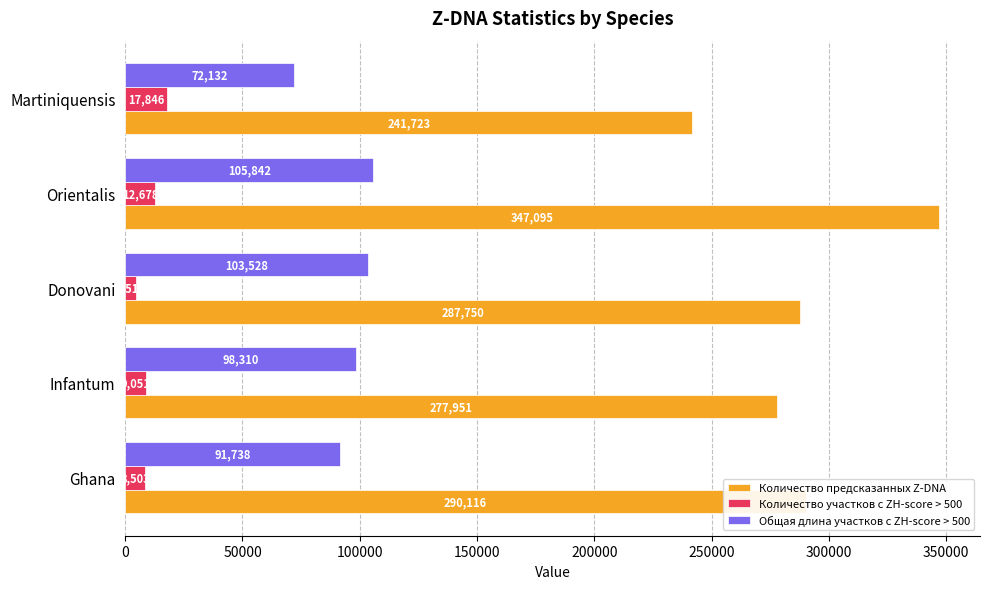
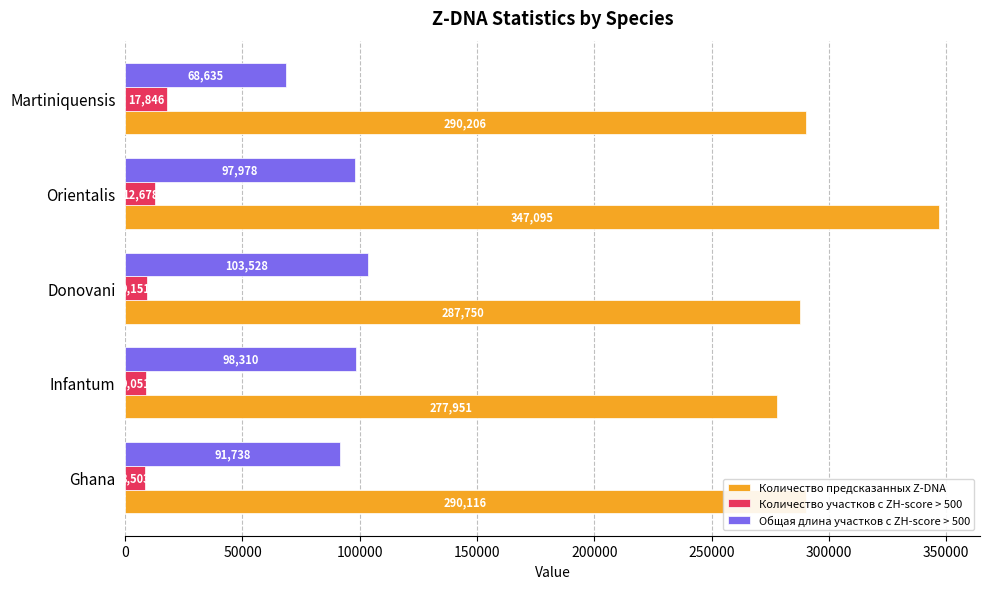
  {
    "Количество предсказанных Z-DNA": {
-     "Martiniquensis": "241,723",
+     "Martiniquensis": "290,206",
      "Orientalis": "347,095",
      "Donovani": "287,750",
      "Infantum": "277,951"
    },
    "Количество участков с ZH-score > 500": {
-     "Donovani": "5000"
+     "Donovani": "9000"
    },
    "Общая длина участков с ZH-score > 500": {
-     "Martiniquensis": "72,132",
-     "Orientalis": "105,842",
+     "Martiniquensis": "68,635",
+     "Orientalis": "97,978",
      "Donovani": "103,528",
      "Infantum": "98,310",
      "Ghana": "91,738"
    }
  }
